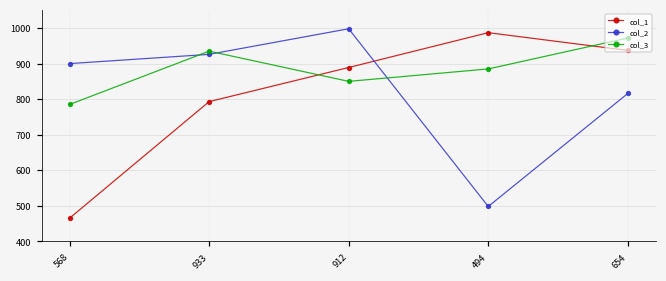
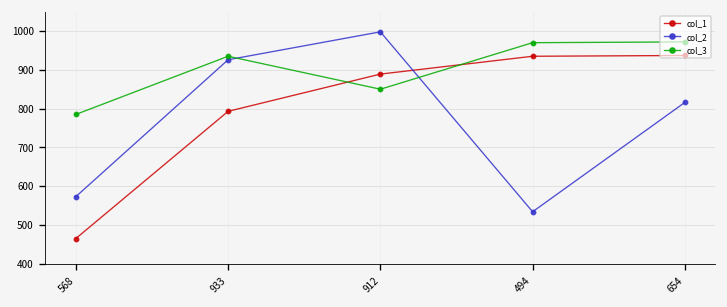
  {
    "col_1": {
      "568": 470,
      "933": 790,
      "912": 890,
-     "494": 990
+     "494": 940
    },
    "col_2": {
-     "568": 900,
+     "568": 570,
      "933": 930,
      "912": 1000,
-     "494": 500,
+     "494": 530,
      "654": 820
    },
    "col_3": {
      "568": 790,
      "933": 940,
      "912": 850,
-     "494": 890
+     "494": 970
    }
  }
